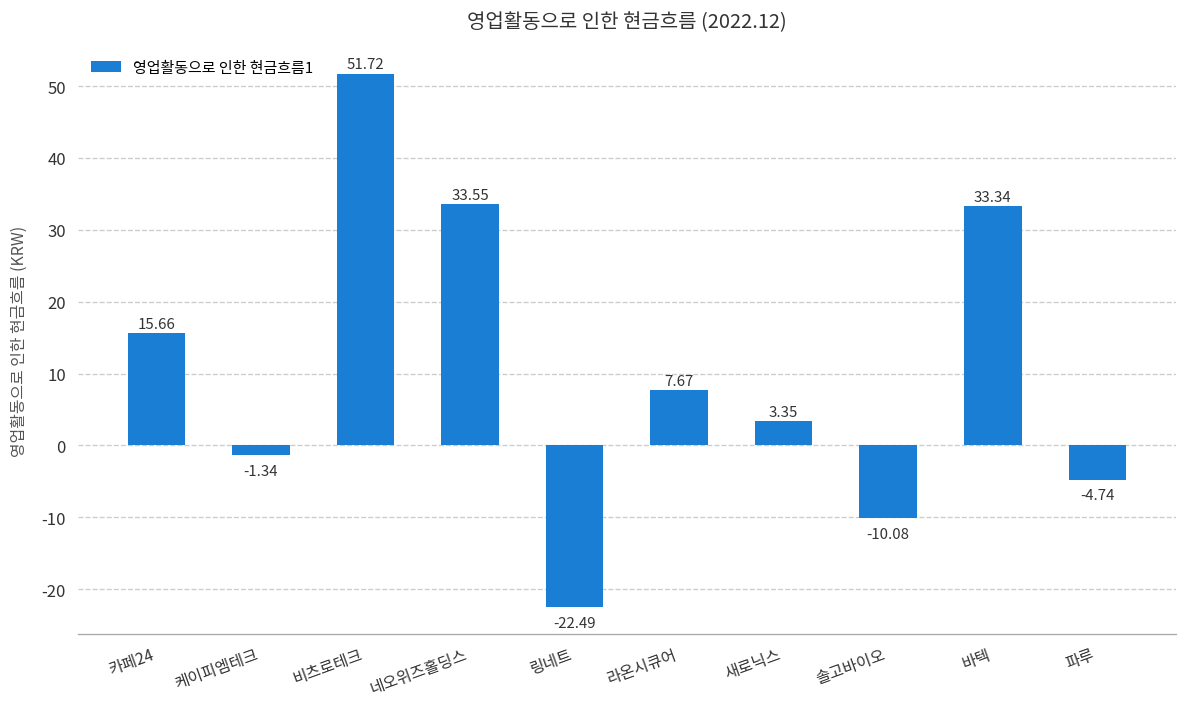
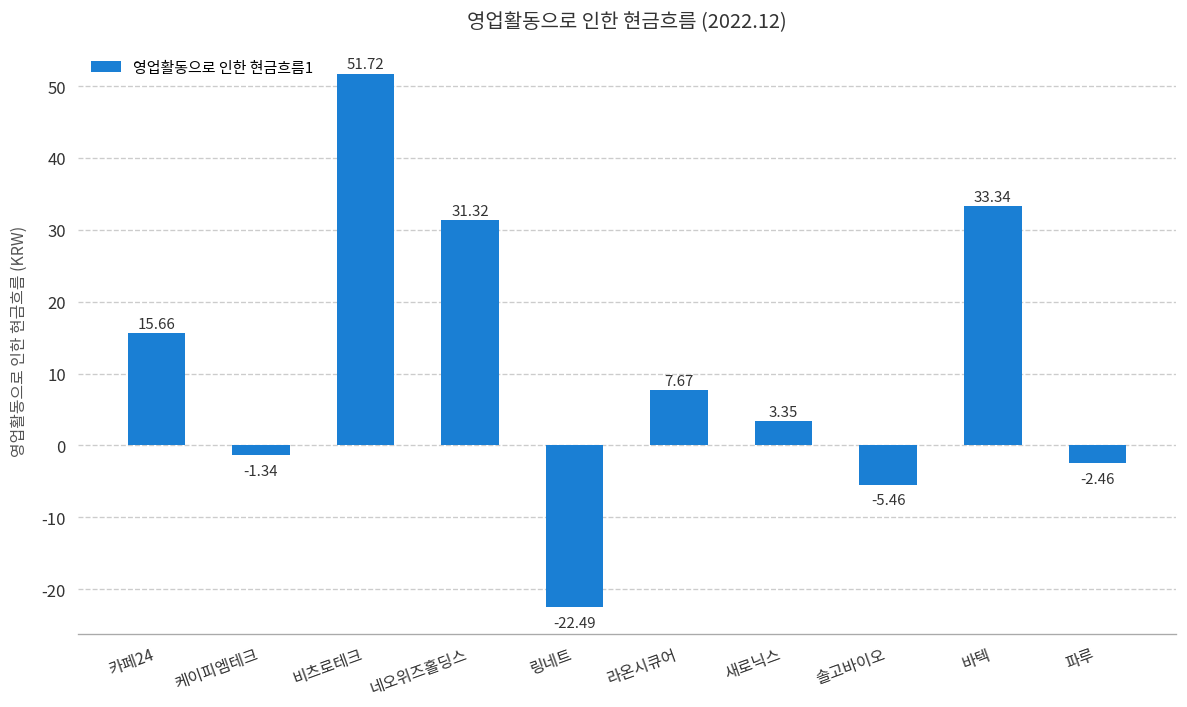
  {
    "카페24": 15.66,
    "케이피엠테크": -1.34,
    "비츠로테크": 51.72,
-   "네오위즈홀딩스": 33.55,
+   "네오위즈홀딩스": 31.32,
    "링네트": -22.49,
    "라온시큐어": 7.67,
    "새로닉스": 3.35,
-   "솔고바이오": -10.08,
+   "솔고바이오": -5.46,
    "바텍": 33.34,
-   "파루": -4.74
+   "파루": -2.46
  }
